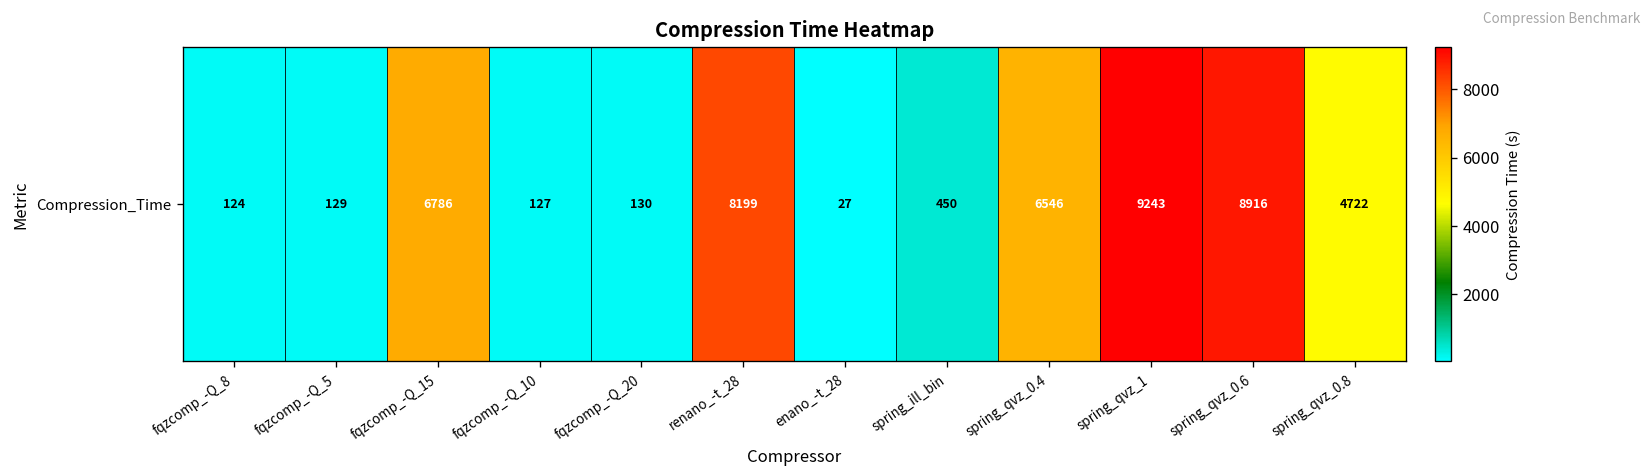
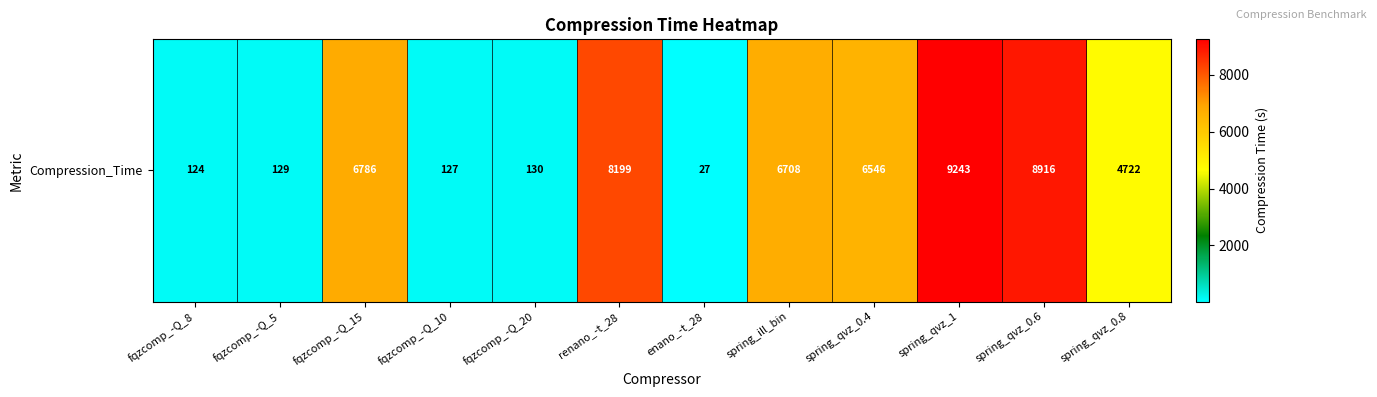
  {
    "Compression_Time": {
      "fqzcomp_-Q_8": 124,
      "fqzcomp_-Q_5": 129,
      "fqzcomp_-Q_15": 6786,
      "fqzcomp_-Q_10": 127,
      "fqzcomp_-Q_20": 130,
      "renano_-t_28": 8199,
      "enano_-t_28": 27,
-     "spring_ill_bin": 450,
+     "spring_ill_bin": 6708,
      "spring_qvz_0.4": 6546,
      "spring_qvz_1": 9243,
      "spring_qvz_0.6": 8916,
      "spring_qvz_0.8": 4722
    }
  }
